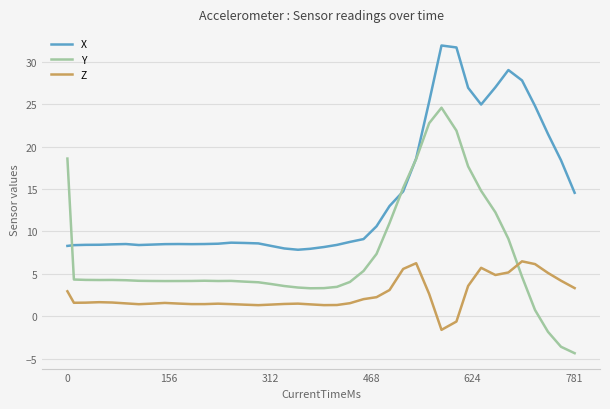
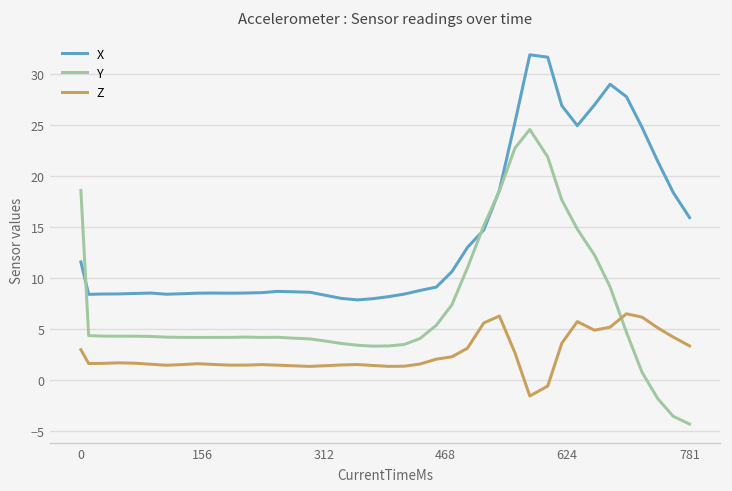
  {
    "X": {
-     "0": 8,
-     "781": 15
+     "0": 12,
+     "781": 16
    },
    "Y": {
      "0": 19,
      "781": -4
    },
    "Z": {
      "0": 3,
      "781": 3
    }
  }
